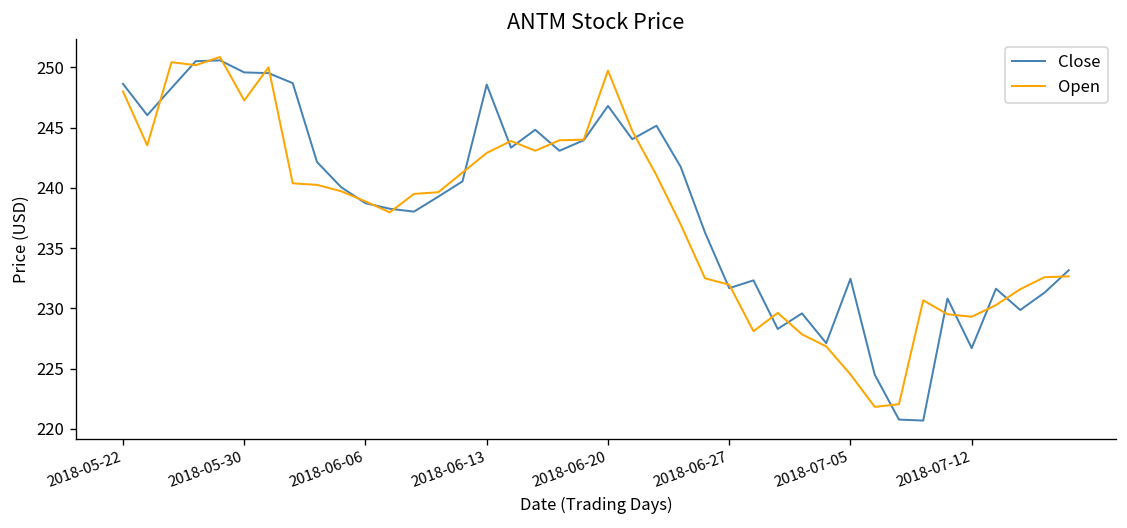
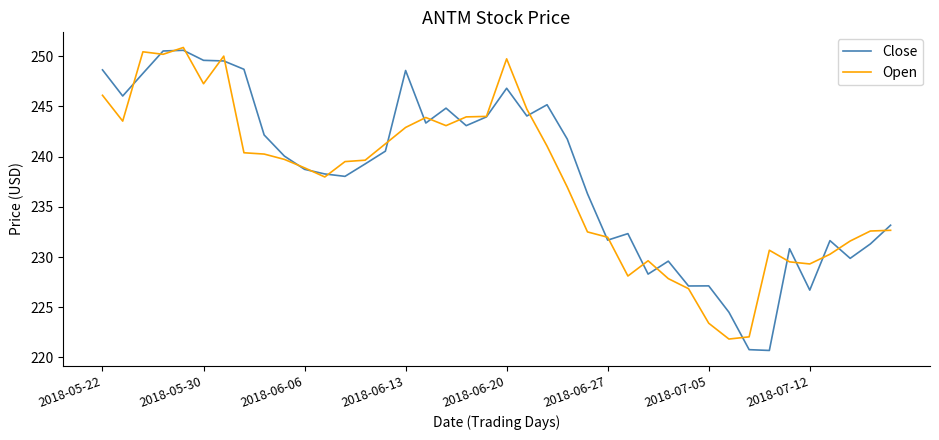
  {
    "Close": {
      "2018-05-22": 248.6,
      "2018-05-30": 249.6,
      "2018-06-13": 248.6,
      "2018-06-20": 246.8,
      "2018-06-27": 231.7,
-     "2018-07-05": 232.5,
+     "2018-07-05": 227.1,
      "2018-07-12": 226.7
    },
    "Open": {
-     "2018-05-22": 248.0,
+     "2018-05-22": 246.1,
      "2018-05-30": 247.3,
      "2018-06-13": 242.9,
      "2018-06-20": 249.7,
      "2018-06-27": 232.0,
-     "2018-07-05": 224.5,
+     "2018-07-05": 223.4,
      "2018-07-12": 229.3
    }
  }
